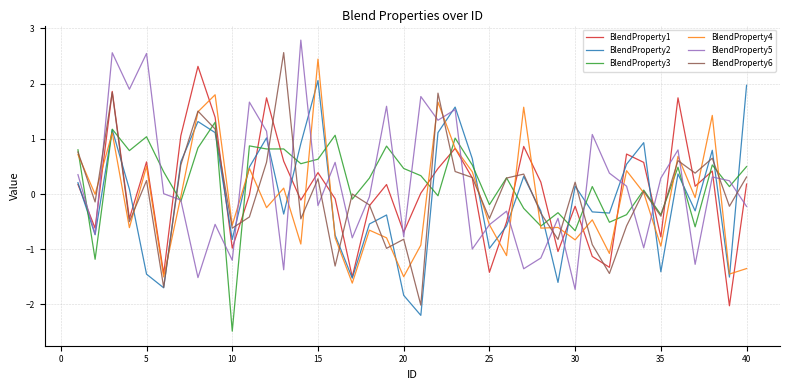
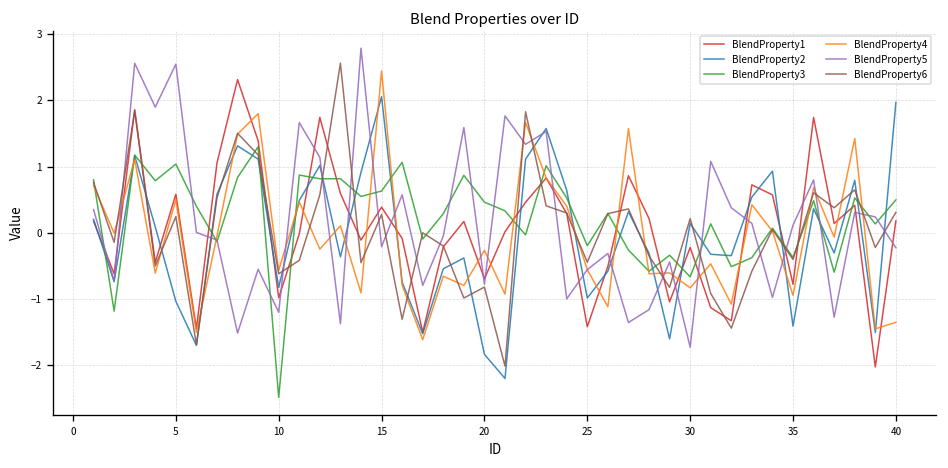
  {
    "BlendProperty1": {
      "5": 0.6,
      "10": -1.0,
      "15": 0.4,
      "20": -0.7,
      "25": -1.4,
      "30": -0.2,
      "35": -0.8,
      "40": 0.2
    },
    "BlendProperty2": {
-     "5": -1.5,
+     "5": -1.0,
      "10": -0.8,
      "15": 2.1,
      "20": -1.8,
      "25": -1.0,
      "30": 0.1,
      "35": -1.4,
      "40": 2.0
    },
    "BlendProperty3": {
      "5": 1.0,
      "10": -2.5,
      "15": 0.6,
      "20": 0.5,
      "25": -0.2,
      "30": -0.7,
      "40": 0.5
    },
    "BlendProperty4": {
      "5": 0.5,
      "10": -0.6,
      "15": 2.4,
-     "20": -1.5,
+     "20": -0.3,
      "30": -0.8,
      "35": -0.9,
      "40": -1.3
    },
    "BlendProperty5": {
      "5": 2.5,
      "10": -1.2,
      "15": -0.2,
      "30": -1.7,
-     "35": 0.3,
+     "35": 0.1,
      "40": -0.2
    },
    "BlendProperty6": {
      "5": 0.2,
      "10": -0.6,
      "15": 0.3,
      "25": -0.4,
      "30": 0.2,
      "40": 0.3
    }
  }
